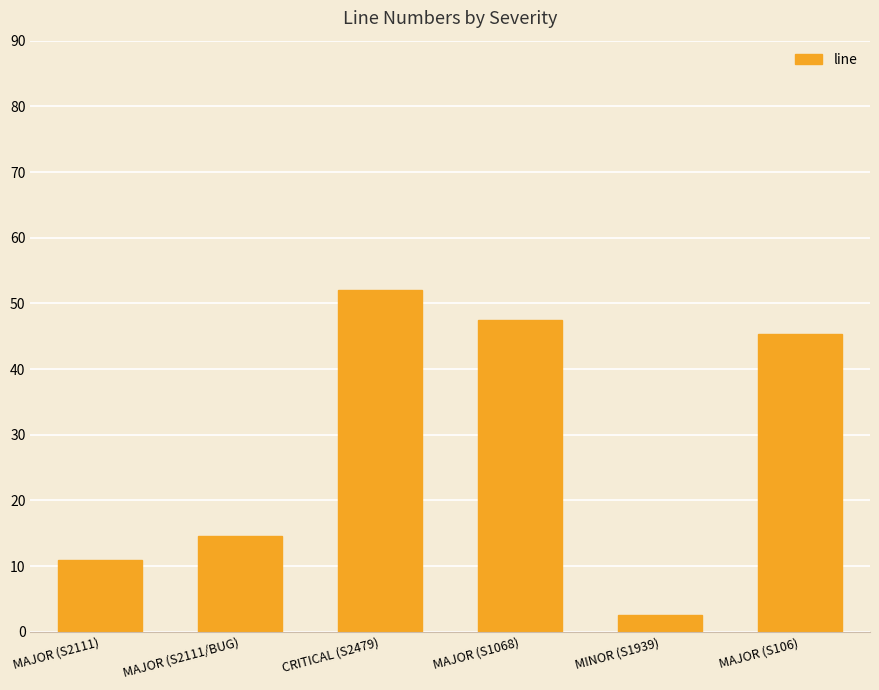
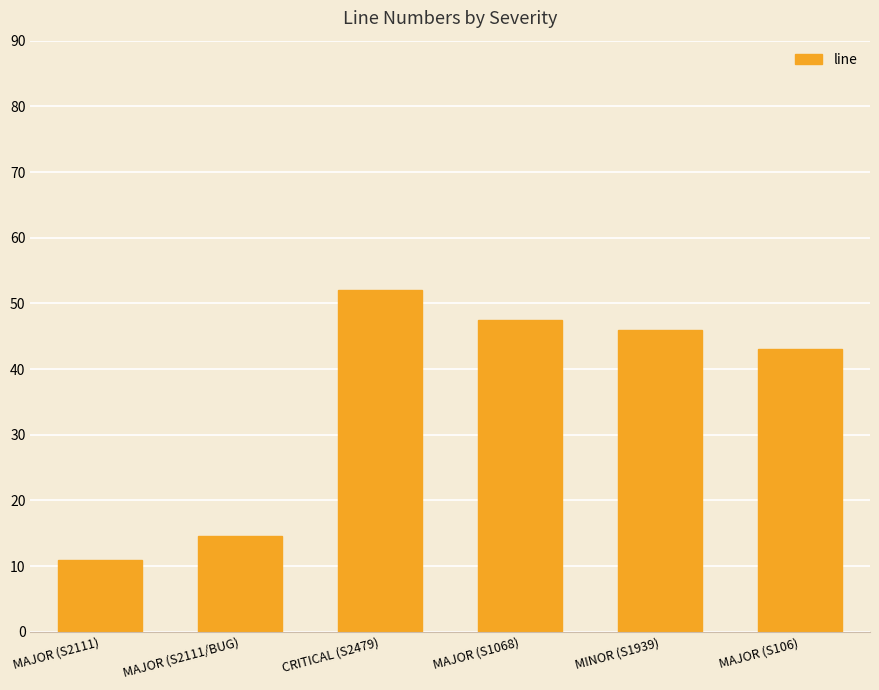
  {
    "MAJOR (S2111)": 11,
    "MAJOR (S2111/BUG)": 15,
    "CRITICAL (S2479)": 52,
    "MAJOR (S1068)": 48,
-   "MINOR (S1939)": 3,
-   "MAJOR (S106)": 45
+   "MINOR (S1939)": 46,
+   "MAJOR (S106)": 43
  }
